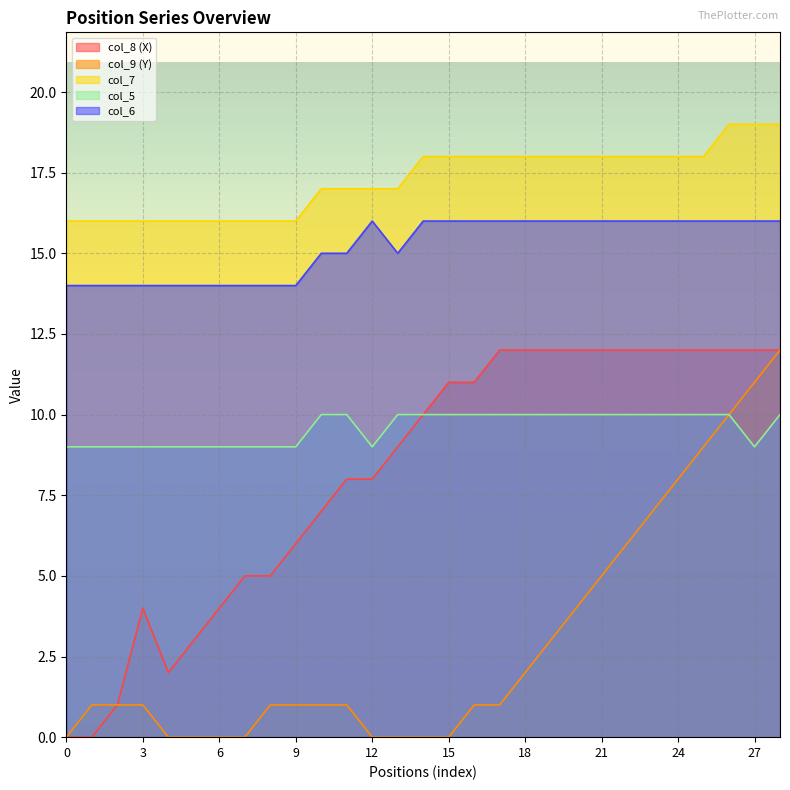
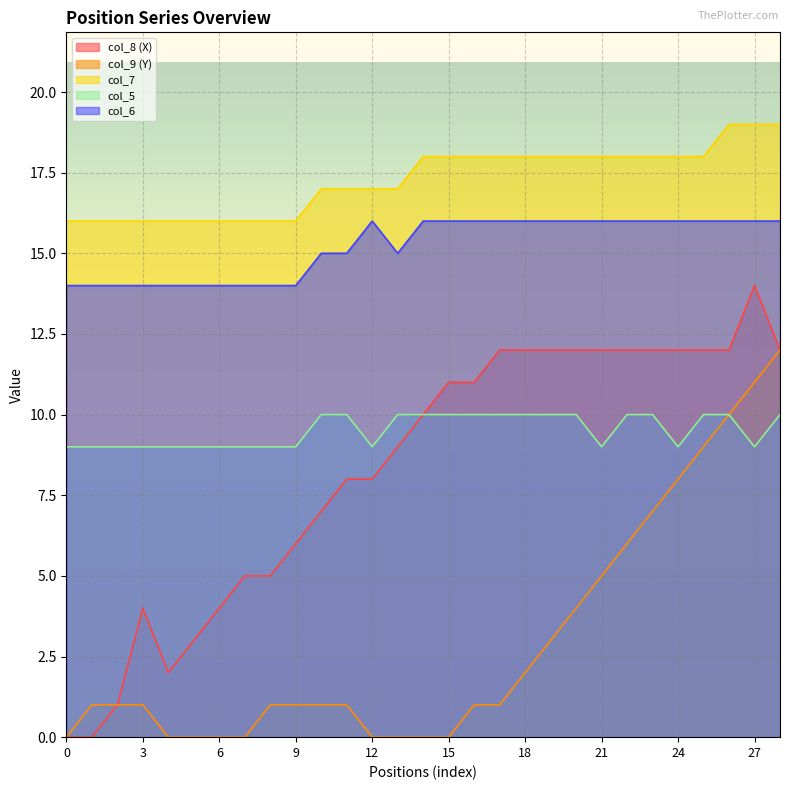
  {
    "col_8 (X)": {
      "3": 4,
      "6": 4,
      "9": 6,
      "12": 8,
      "15": 11,
      "18": 12,
      "21": 12,
      "24": 12,
-     "27": 12
+     "27": 14
    },
    "col_9 (Y)": {
      "3": 1,
      "6": 0,
      "9": 1,
      "12": 0,
      "15": 0,
      "18": 2,
      "21": 5,
      "24": 8,
      "27": 11
    },
    "col_7": {
      "0": 16,
      "3": 16,
      "6": 16,
      "9": 16,
      "12": 17,
      "15": 18,
      "18": 18,
      "21": 18,
      "24": 18,
      "27": 19
    },
    "col_5": {
      "0": 9,
      "3": 9,
      "6": 9,
      "9": 9,
      "12": 9,
      "15": 10,
      "18": 10,
-     "21": 10,
-     "24": 10,
+     "21": 9,
+     "24": 9,
      "27": 9
    },
    "col_6": {
      "0": 14,
      "3": 14,
      "6": 14,
      "9": 14,
      "12": 16,
      "15": 16,
      "18": 16,
      "21": 16,
      "24": 16,
      "27": 16
    }
  }
